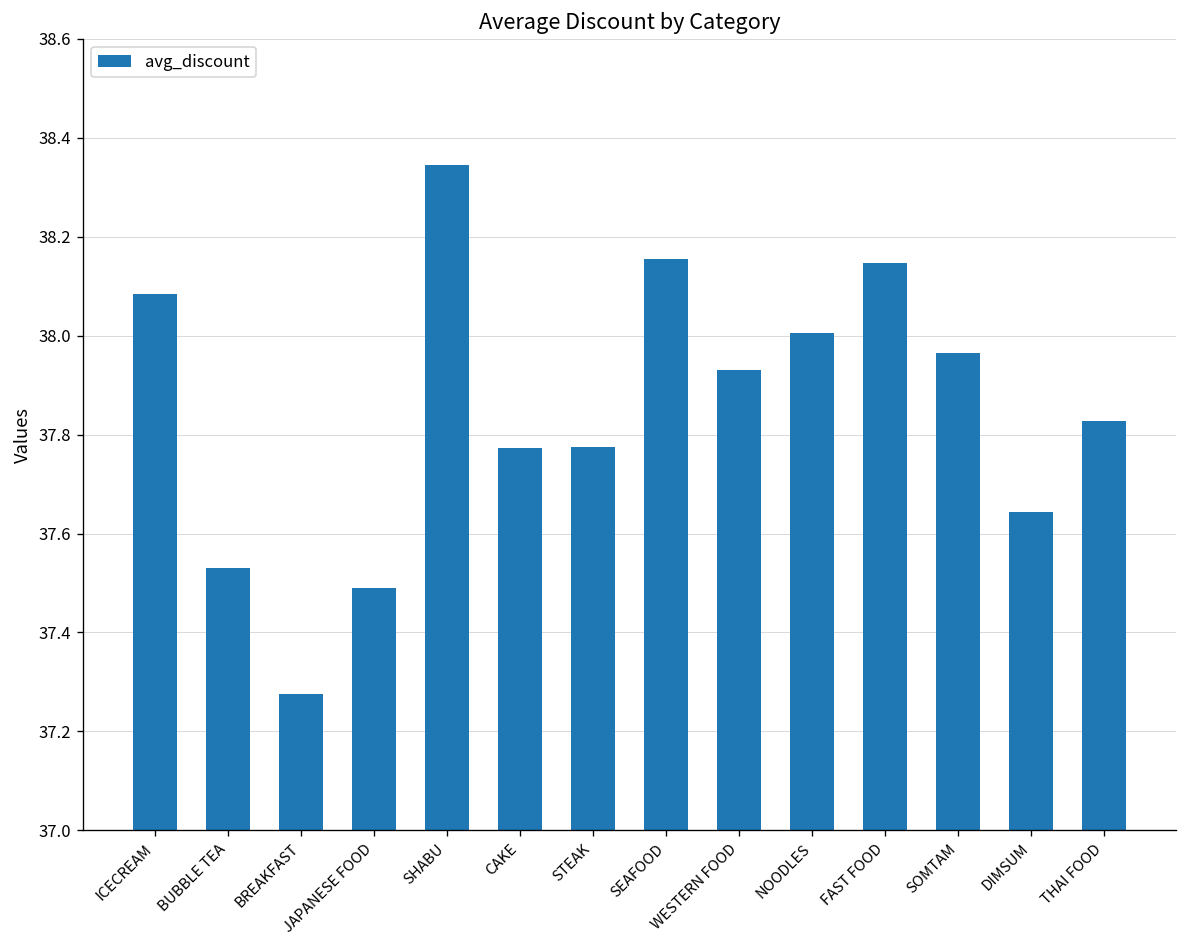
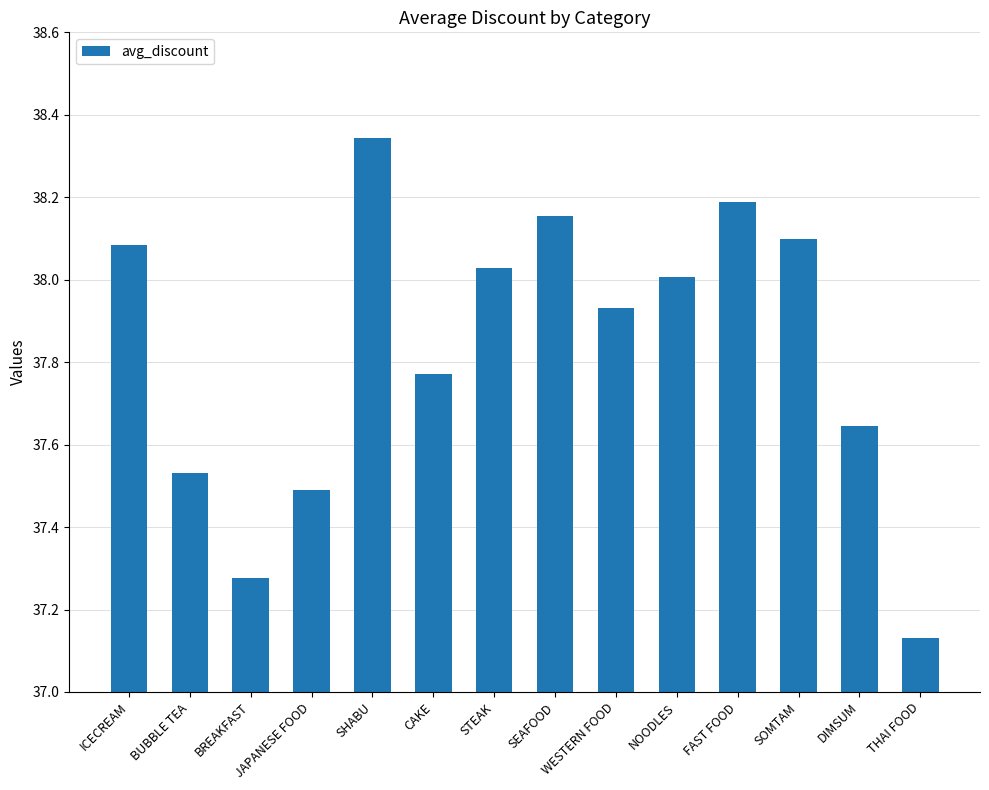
  {
    "ICECREAM": 38.08,
    "BUBBLE TEA": 37.53,
    "BREAKFAST": 37.28,
    "JAPANESE FOOD": 37.49,
    "SHABU": 38.34,
    "CAKE": 37.77,
-   "STEAK": 37.78,
+   "STEAK": 38.03,
    "SEAFOOD": 38.16,
    "WESTERN FOOD": 37.93,
    "NOODLES": 38.01,
-   "FAST FOOD": 38.15,
-   "SOMTAM": 37.96,
+   "FAST FOOD": 38.19,
+   "SOMTAM": 38.10,
    "DIMSUM": 37.64,
-   "THAI FOOD": 37.83
+   "THAI FOOD": 37.13
  }
